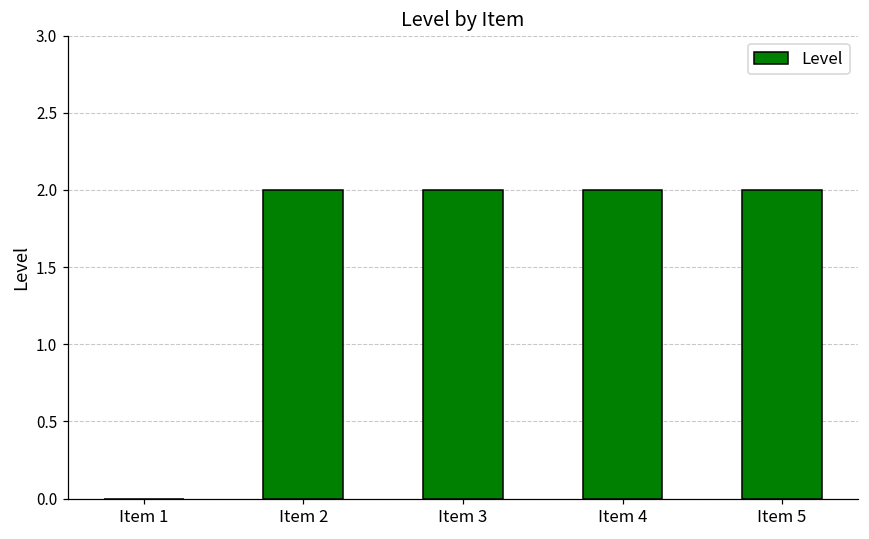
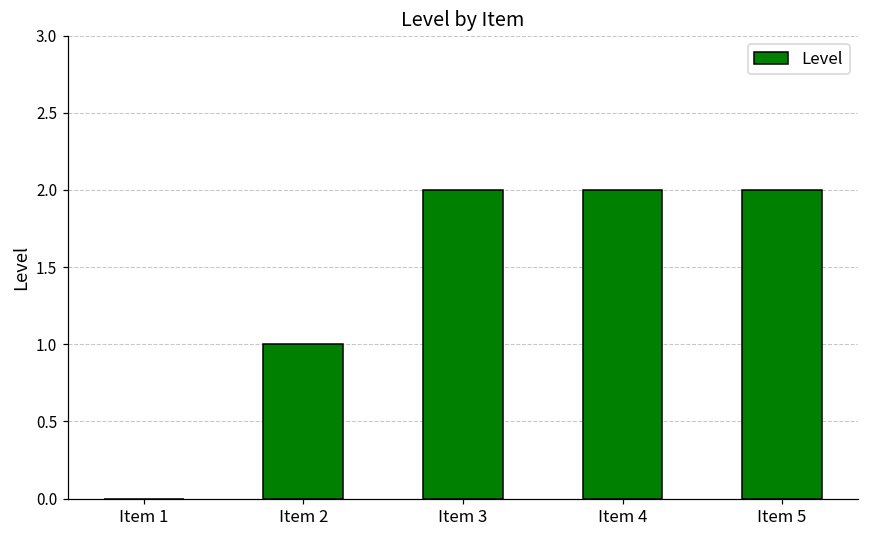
  {
    "Item 1": 0,
-   "Item 2": 2,
+   "Item 2": 1,
    "Item 3": 2,
    "Item 4": 2,
    "Item 5": 2
  }
